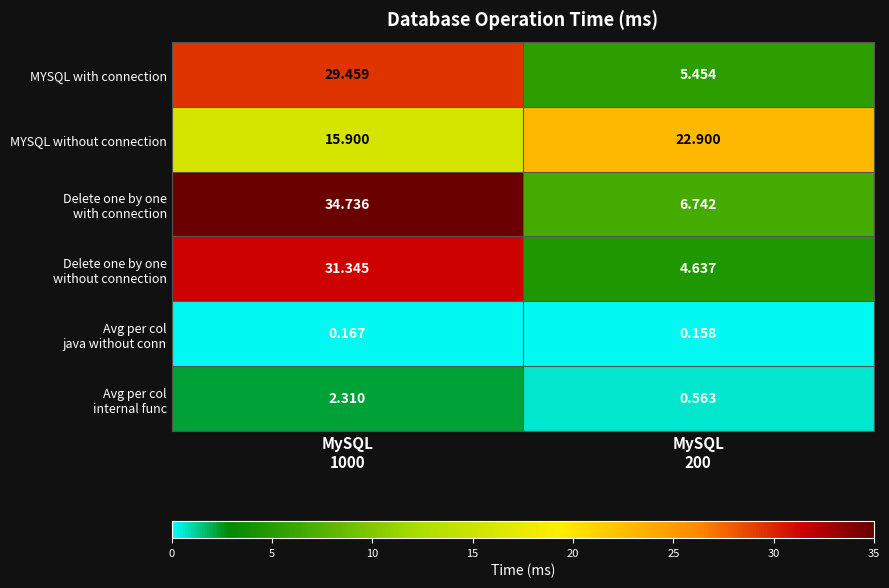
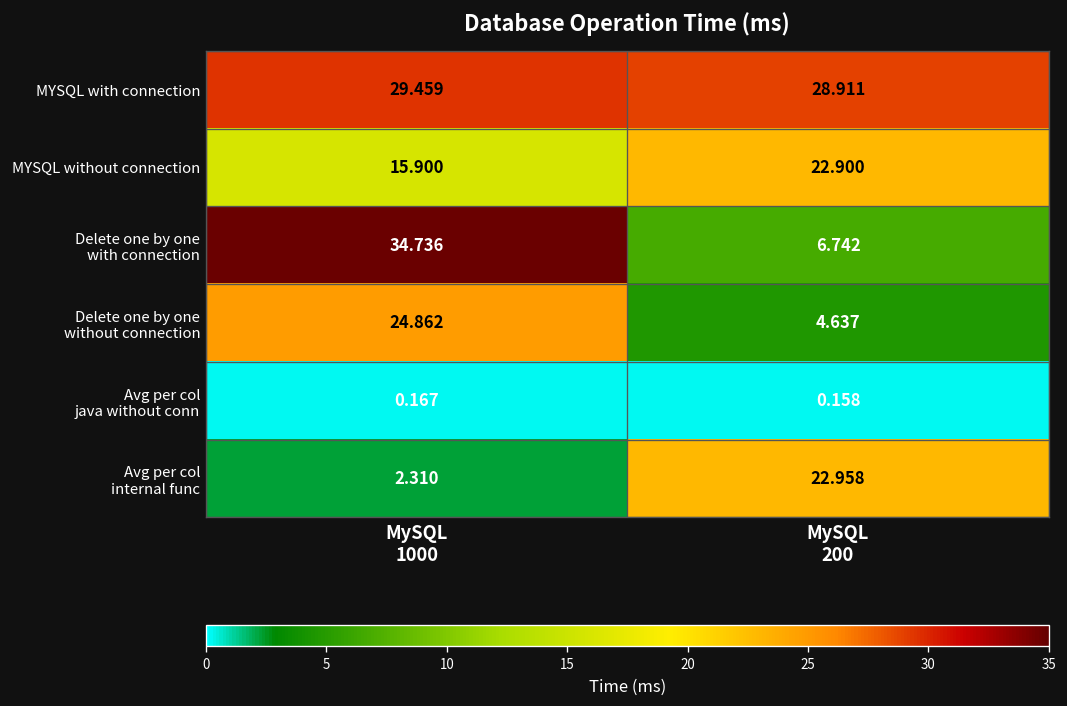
  {
    "MYSQL with connection": {
      "MySQL 1000": 29.459,
-     "MySQL 200": 5.454
+     "MySQL 200": 28.911
    },
    "MYSQL without connection": {
      "MySQL 1000": 15.900,
      "MySQL 200": 22.900
    },
    "Delete one by one with connection": {
      "MySQL 1000": 34.736,
      "MySQL 200": 6.742
    },
    "Delete one by one without connection": {
-     "MySQL 1000": 31.345,
+     "MySQL 1000": 24.862,
      "MySQL 200": 4.637
    },
    "Avg per col java without conn": {
      "MySQL 1000": 0.167,
      "MySQL 200": 0.158
    },
    "Avg per col internal func": {
      "MySQL 1000": 2.310,
-     "MySQL 200": 0.563
+     "MySQL 200": 22.958
    }
  }
